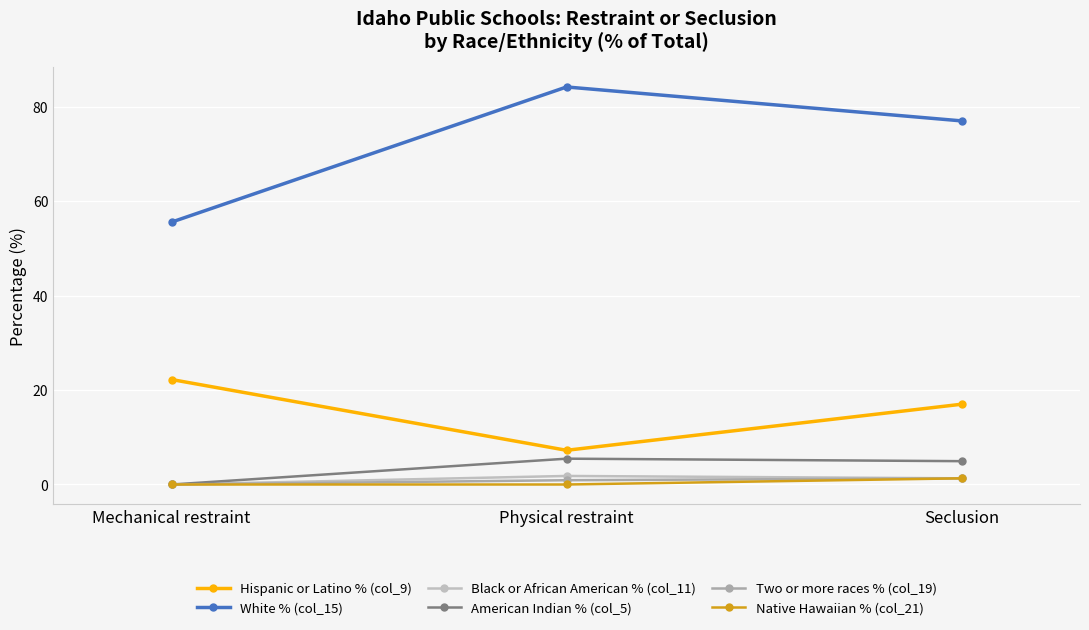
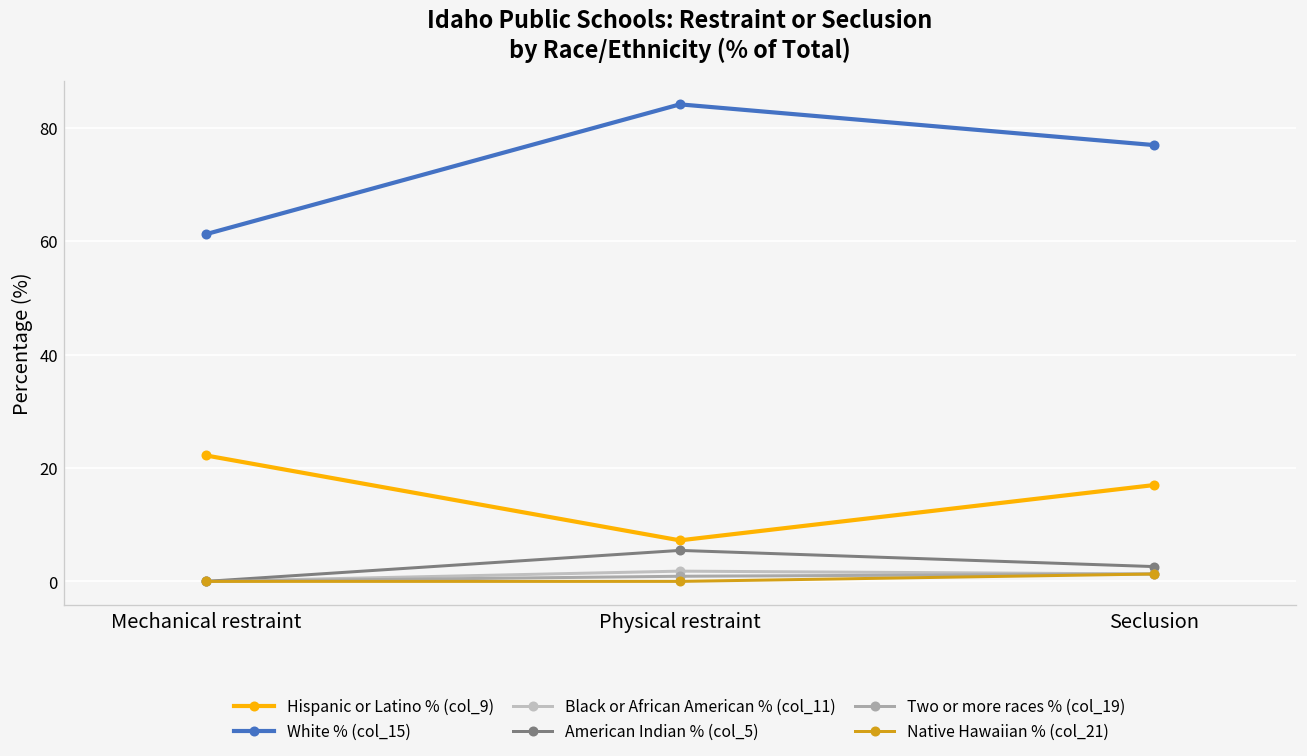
  {
    "White % (col_15)": {
-     "Mechanical restraint": 56,
+     "Mechanical restraint": 61,
      "Physical restraint": 84,
      "Seclusion": 77
    },
    "American Indian % (col_5)": {
      "Physical restraint": 5,
-     "Seclusion": 5
+     "Seclusion": 3
    }
  }
